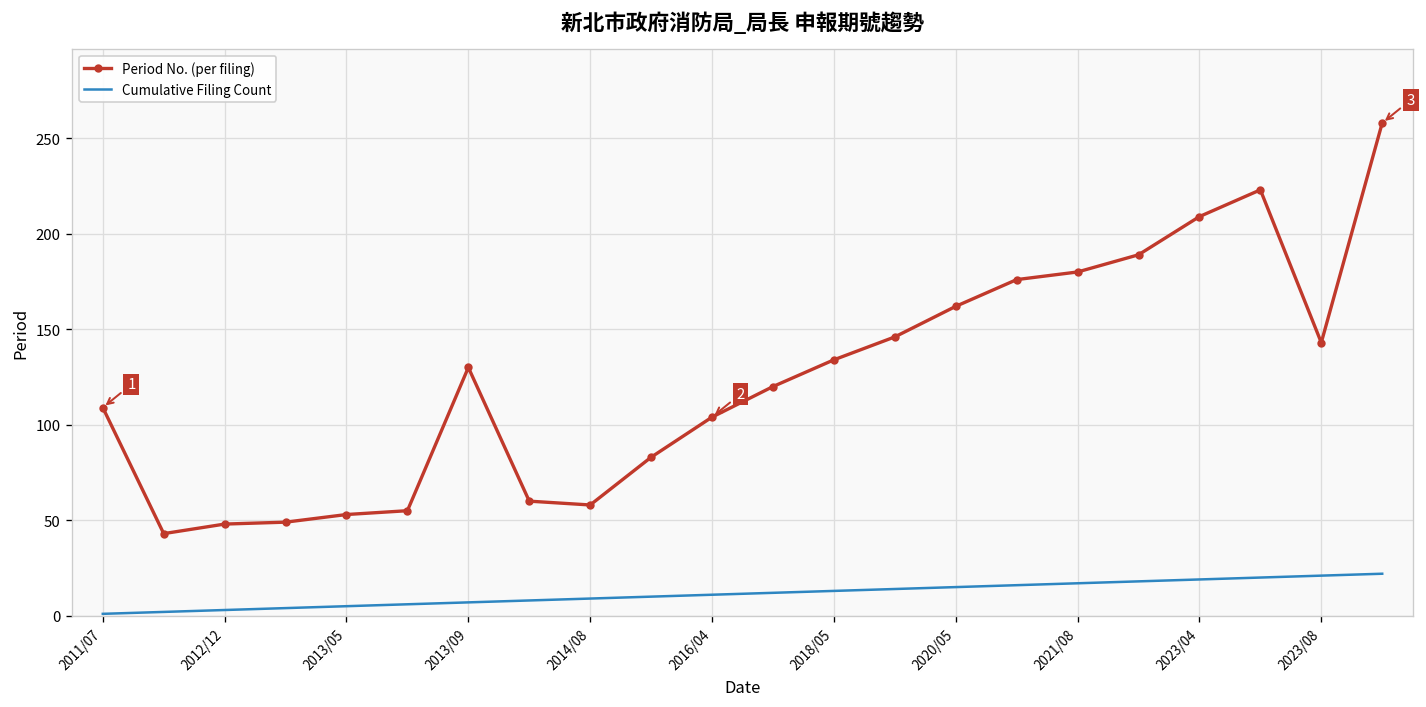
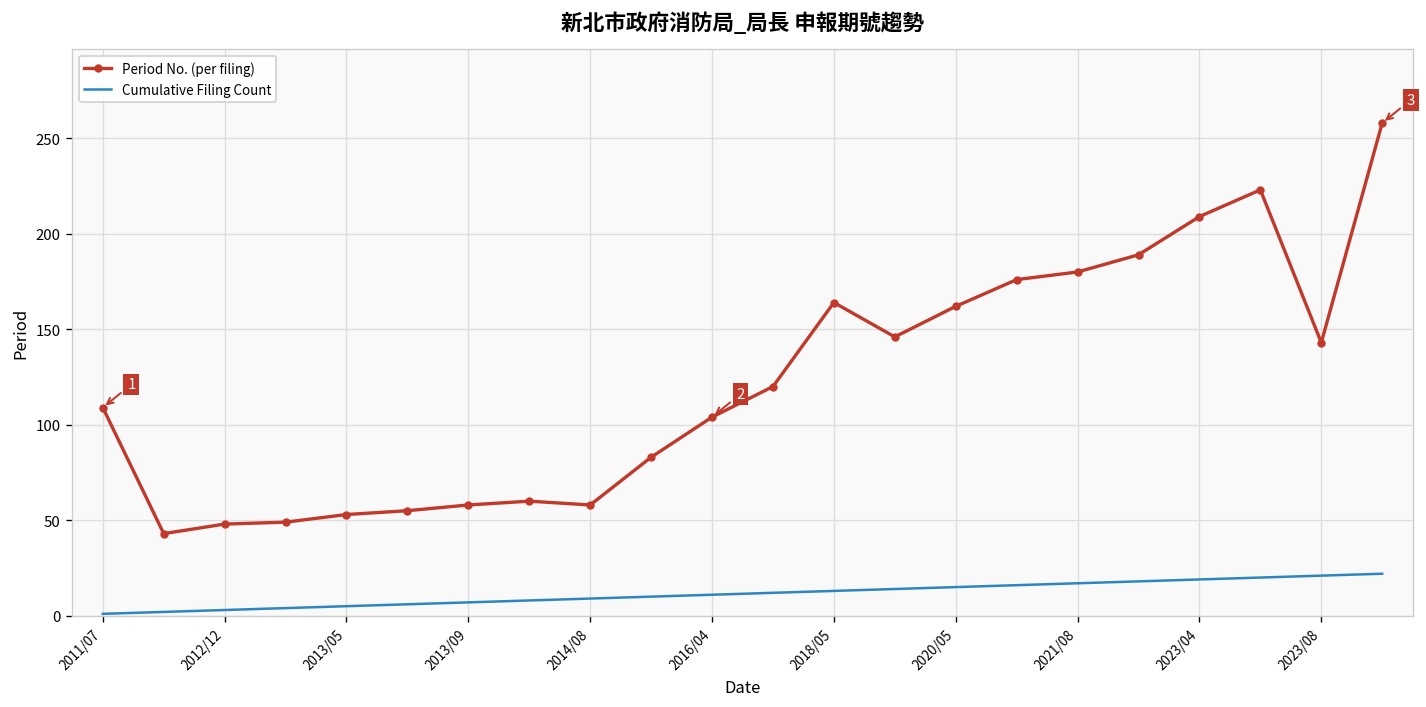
  {
    "Period No. (per filing)": {
      "2011/07": 109,
      "2012/12": 48,
      "2013/05": 53,
-     "2013/09": 130,
+     "2013/09": 58,
      "2014/08": 58,
      "2016/04": 104,
-     "2018/05": 134,
+     "2018/05": 164,
      "2020/05": 162,
      "2021/08": 180,
      "2023/04": 209,
      "2023/08": 143
    },
    "Cumulative Filing Count": {
      "2011/07": 1,
      "2012/12": 3,
      "2013/05": 5,
      "2013/09": 7,
      "2014/08": 9,
      "2016/04": 11,
      "2018/05": 13,
      "2020/05": 15,
      "2021/08": 17,
      "2023/04": 19,
      "2023/08": 21
    }
  }
